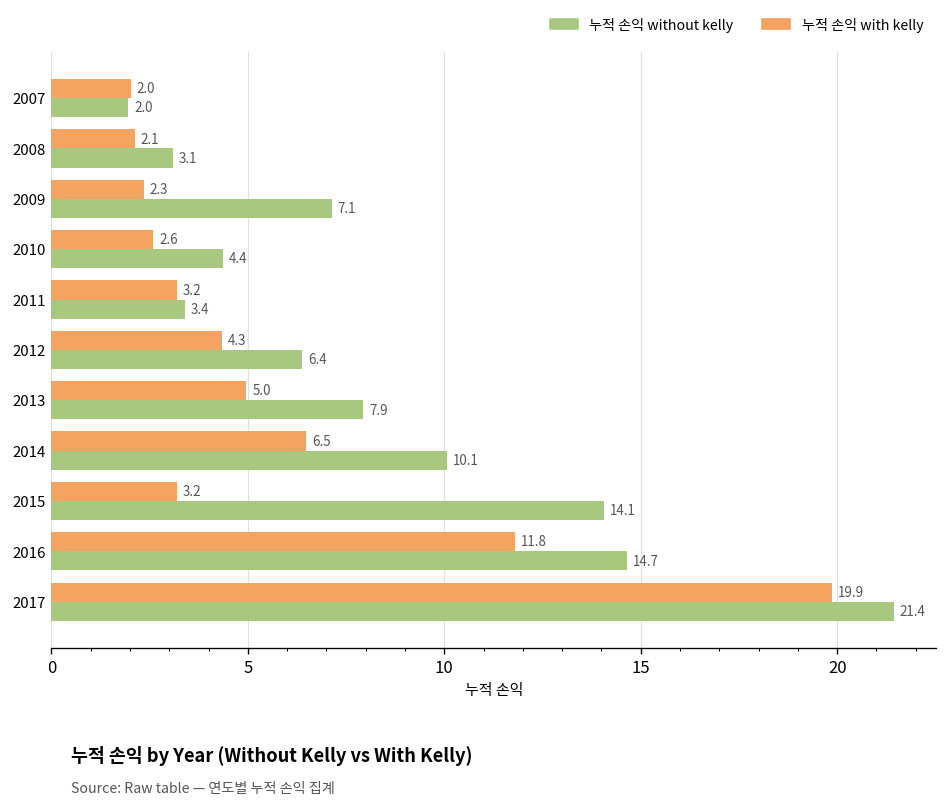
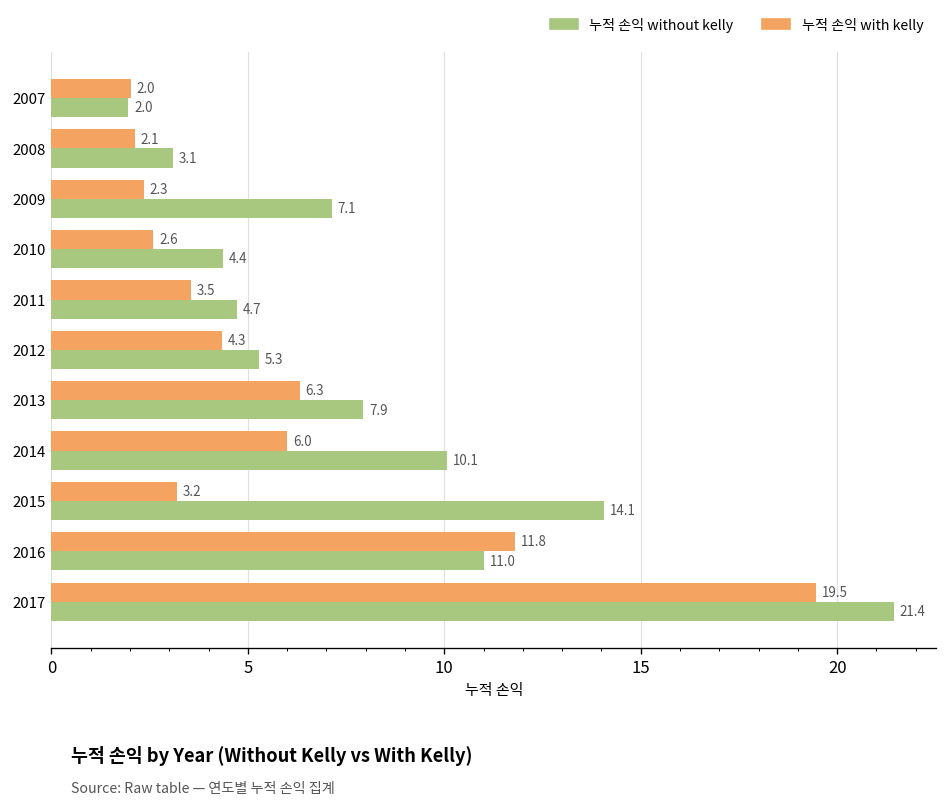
  {
    "누적 손익 without kelly": {
      "2007": 2.0,
      "2008": 3.1,
      "2009": 7.1,
      "2010": 4.4,
-     "2011": 3.4,
-     "2012": 6.4,
+     "2011": 4.7,
+     "2012": 5.3,
      "2013": 7.9,
      "2014": 10.1,
      "2015": 14.1,
-     "2016": 14.7,
+     "2016": 11.0,
      "2017": 21.4
    },
    "누적 손익 with kelly": {
      "2007": 2.0,
      "2008": 2.1,
      "2009": 2.3,
      "2010": 2.6,
-     "2011": 3.2,
+     "2011": 3.5,
      "2012": 4.3,
-     "2013": 5.0,
-     "2014": 6.5,
+     "2013": 6.3,
+     "2014": 6.0,
      "2015": 3.2,
      "2016": 11.8,
-     "2017": 19.9
+     "2017": 19.5
    }
  }
